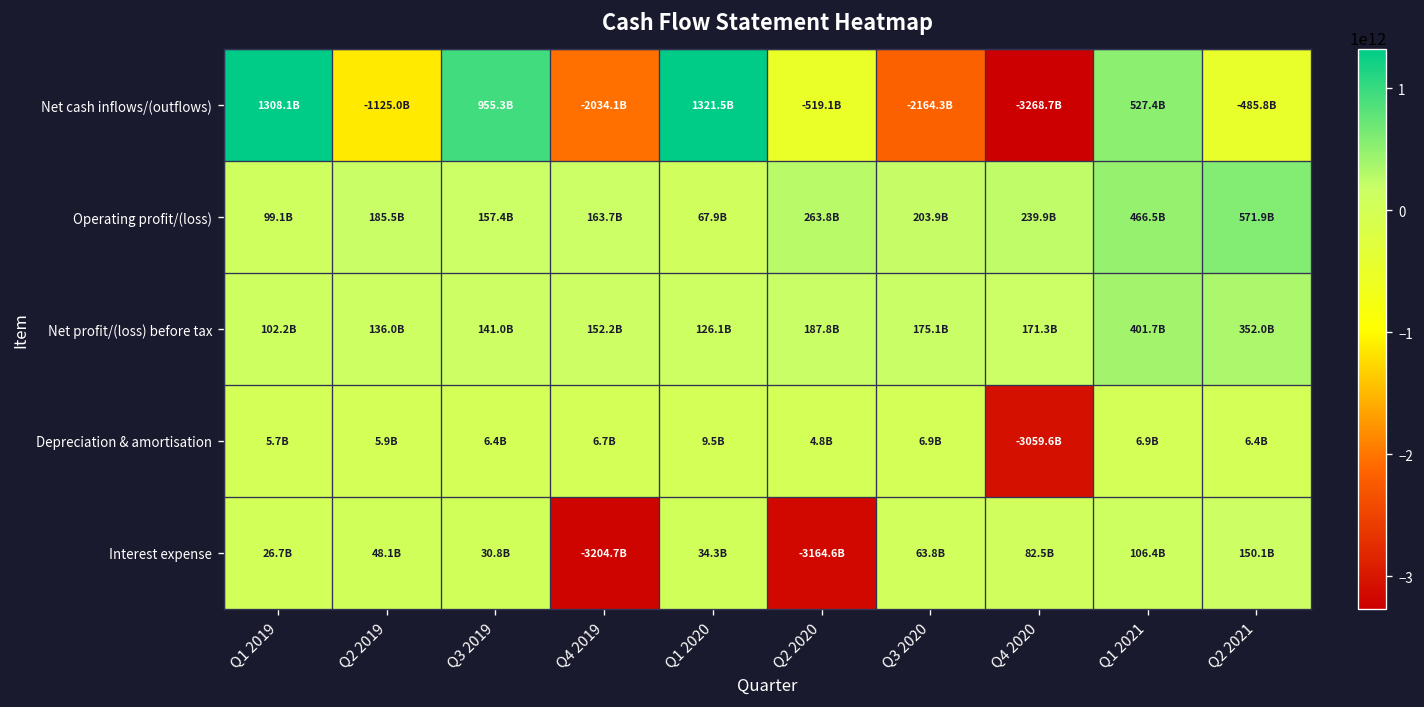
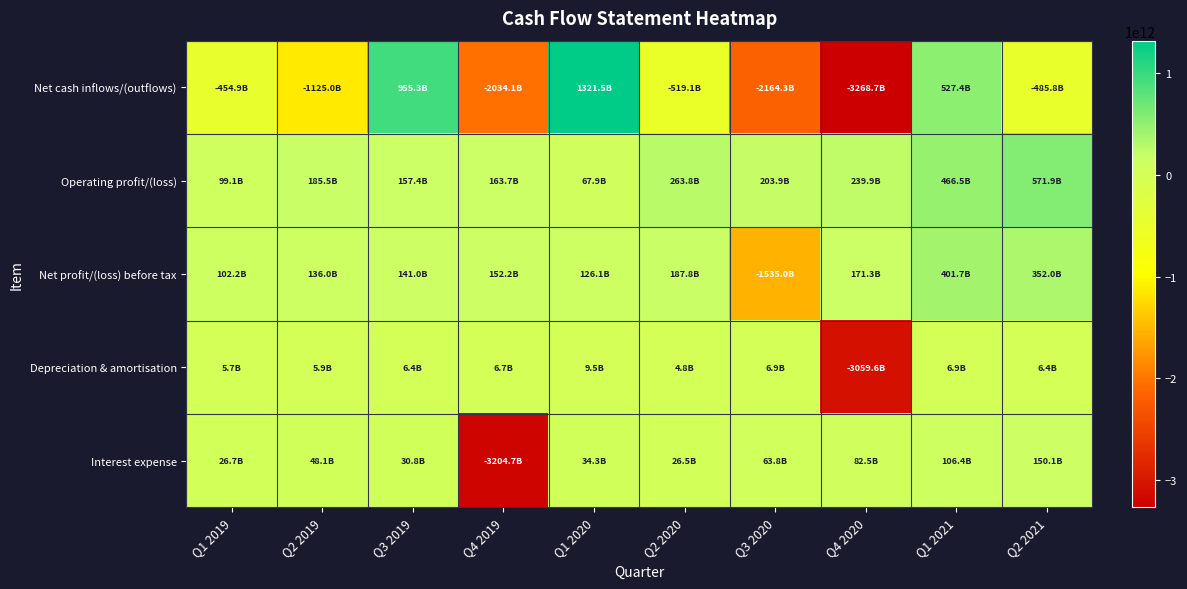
  {
    "Net cash inflows/(outflows)": {
-     "Q1 2019": "1308.1B",
+     "Q1 2019": "-454.9B",
      "Q2 2019": "-1125.0B",
      "Q3 2019": "955.3B",
      "Q4 2019": "-2034.1B",
      "Q1 2020": "1321.5B",
      "Q2 2020": "-519.1B",
      "Q3 2020": "-2164.3B",
      "Q4 2020": "-3268.7B",
      "Q1 2021": "527.4B",
      "Q2 2021": "-485.8B"
    },
    "Operating profit/(loss)": {
      "Q1 2019": "99.1B",
      "Q2 2019": "185.5B",
      "Q3 2019": "157.4B",
      "Q4 2019": "163.7B",
      "Q1 2020": "67.9B",
      "Q2 2020": "263.8B",
      "Q3 2020": "203.9B",
      "Q4 2020": "239.9B",
      "Q1 2021": "466.5B",
      "Q2 2021": "571.9B"
    },
    "Net profit/(loss) before tax": {
      "Q1 2019": "102.2B",
      "Q2 2019": "136.0B",
      "Q3 2019": "141.0B",
      "Q4 2019": "152.2B",
      "Q1 2020": "126.1B",
      "Q2 2020": "187.8B",
-     "Q3 2020": "175.1B",
+     "Q3 2020": "-1535.0B",
      "Q4 2020": "171.3B",
      "Q1 2021": "401.7B",
      "Q2 2021": "352.0B"
    },
    "Depreciation & amortisation": {
      "Q1 2019": "5.7B",
      "Q2 2019": "5.9B",
      "Q3 2019": "6.4B",
      "Q4 2019": "6.7B",
      "Q1 2020": "9.5B",
      "Q2 2020": "4.8B",
      "Q3 2020": "6.9B",
      "Q4 2020": "-3059.6B",
      "Q1 2021": "6.9B",
      "Q2 2021": "6.4B"
    },
    "Interest expense": {
      "Q1 2019": "26.7B",
      "Q2 2019": "48.1B",
      "Q3 2019": "30.8B",
      "Q4 2019": "-3204.7B",
      "Q1 2020": "34.3B",
-     "Q2 2020": "-3164.6B",
+     "Q2 2020": "26.5B",
      "Q3 2020": "63.8B",
      "Q4 2020": "82.5B",
      "Q1 2021": "106.4B",
      "Q2 2021": "150.1B"
    }
  }
